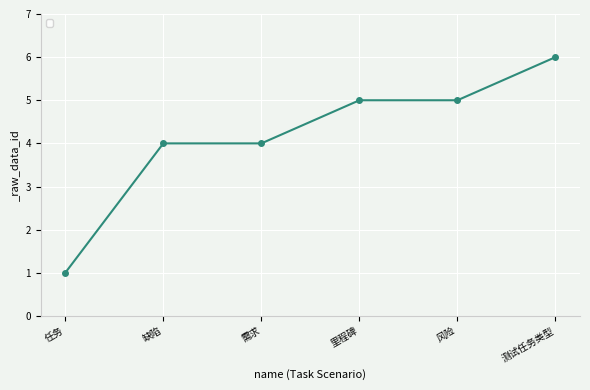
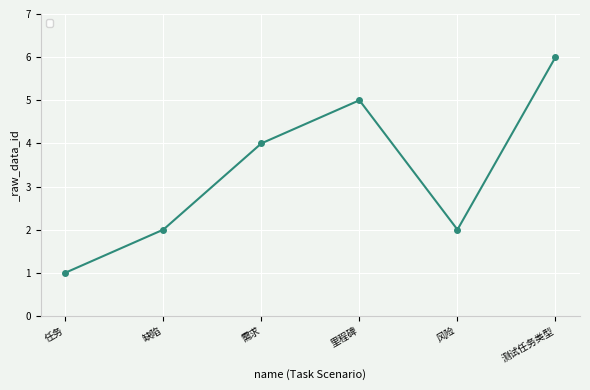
  {
    "任务": 1,
-   "缺陷": 4,
+   "缺陷": 2,
    "需求": 4,
    "里程碑": 5,
-   "风险": 5,
+   "风险": 2,
    "测试任务类型": 6
  }
